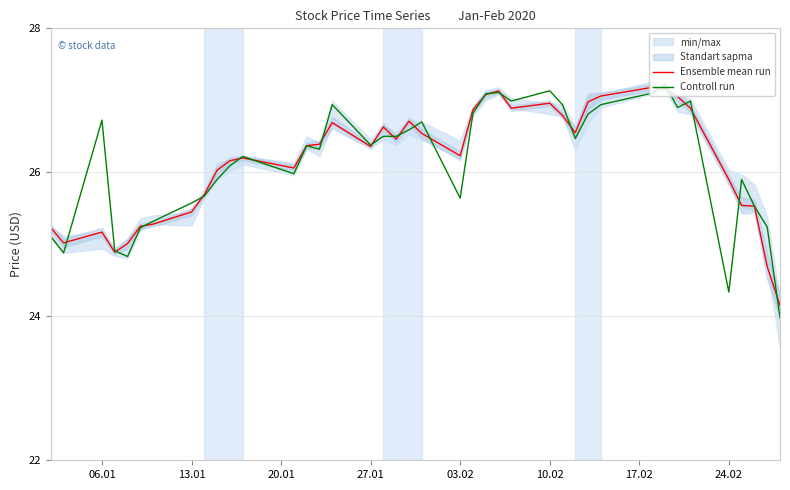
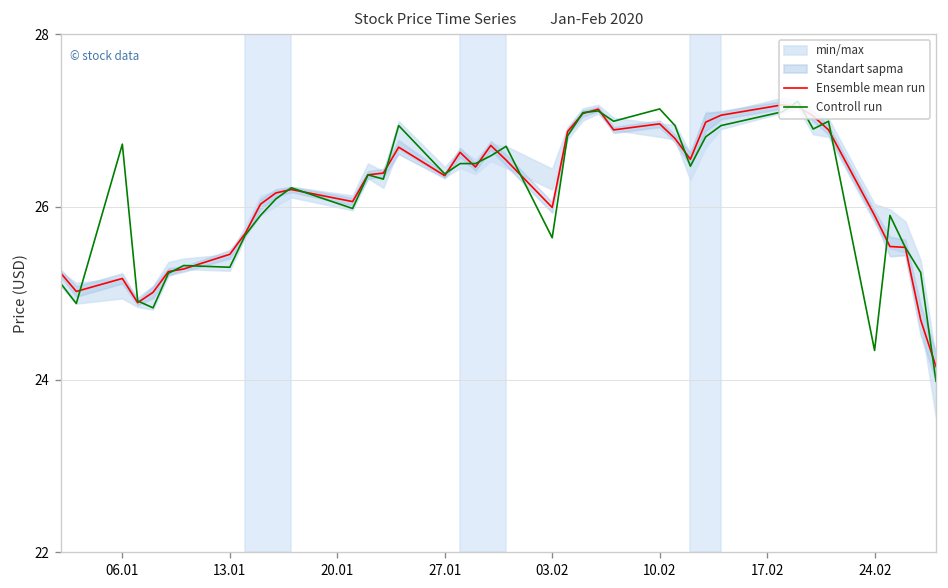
  {
    "Ensemble mean run": {
-     "03.02": 26.2,
+     "03.02": 26.0,
      "24.02": 25.9
    },
    "Controll run": {
      "06.01": 26.7,
-     "13.01": 25.6,
+     "13.01": 25.3,
      "03.02": 25.6,
      "10.02": 27.1,
      "24.02": 24.3
    }
  }
